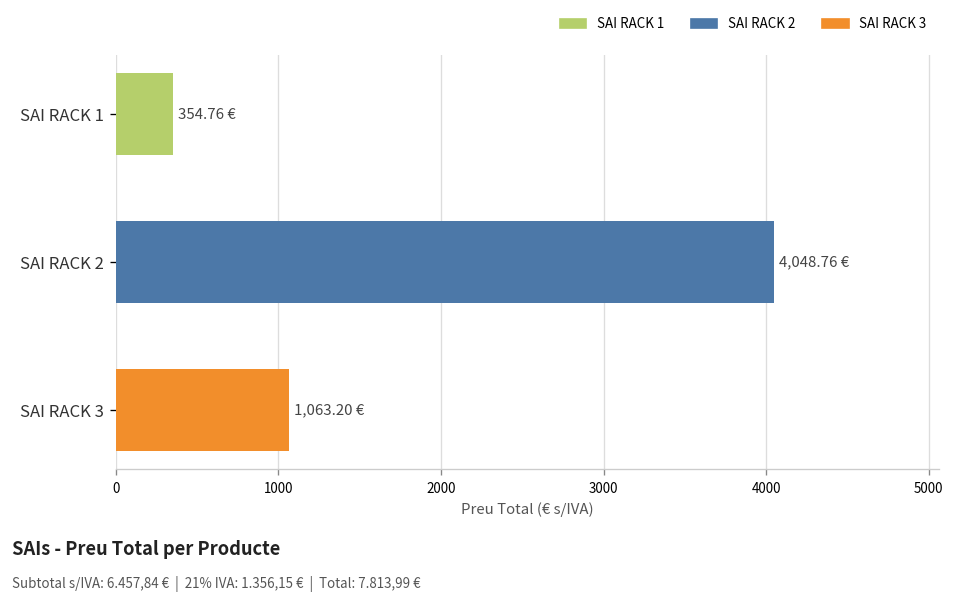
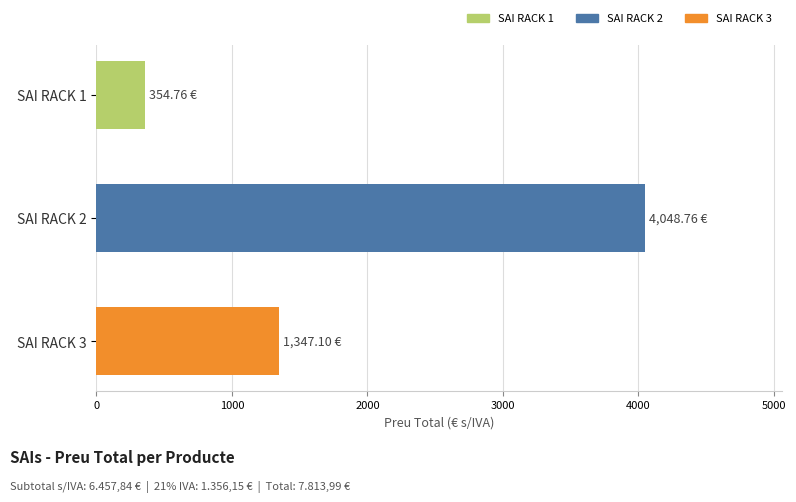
  {
    "SAI RACK 1": "354.76",
    "SAI RACK 2": "4,048.76",
-   "SAI RACK 3": "1,063.20"
+   "SAI RACK 3": "1,347.10"
  }
